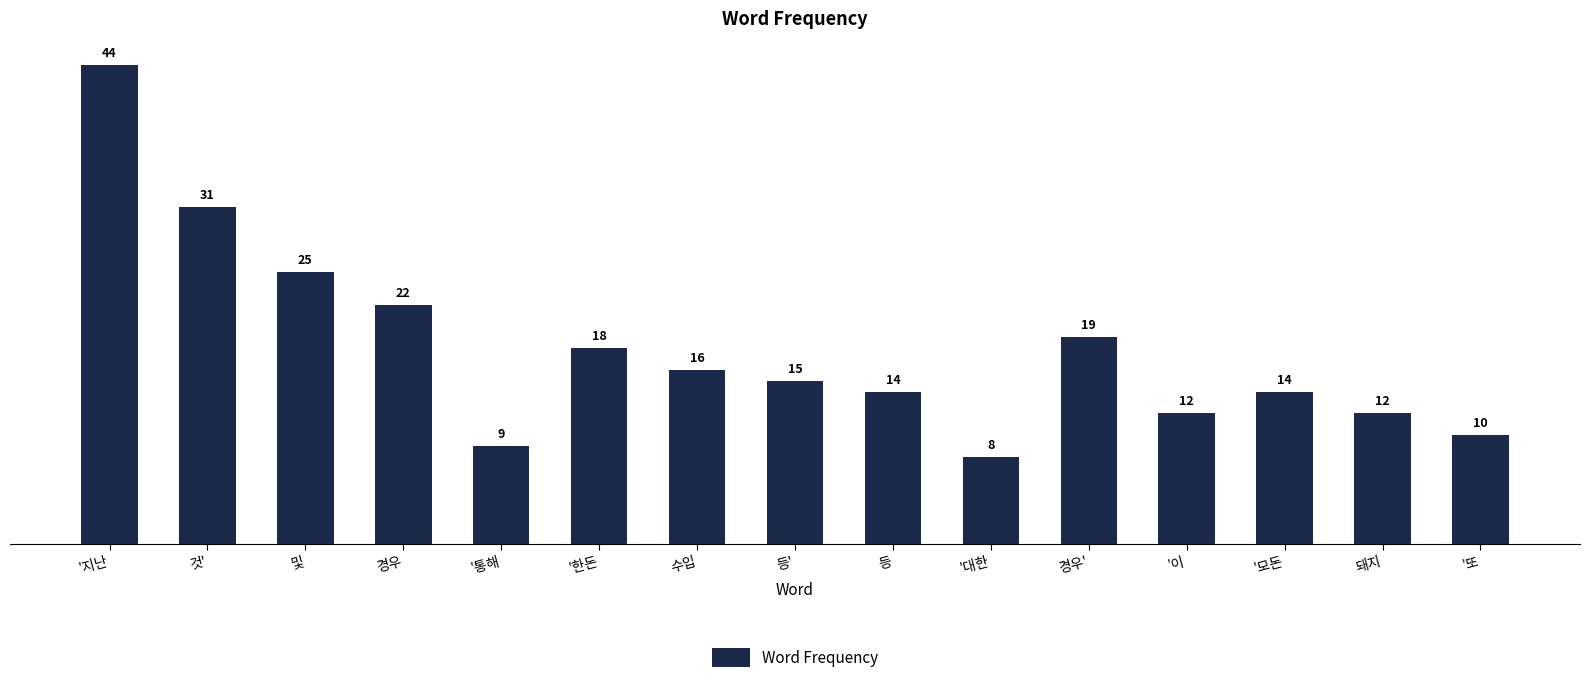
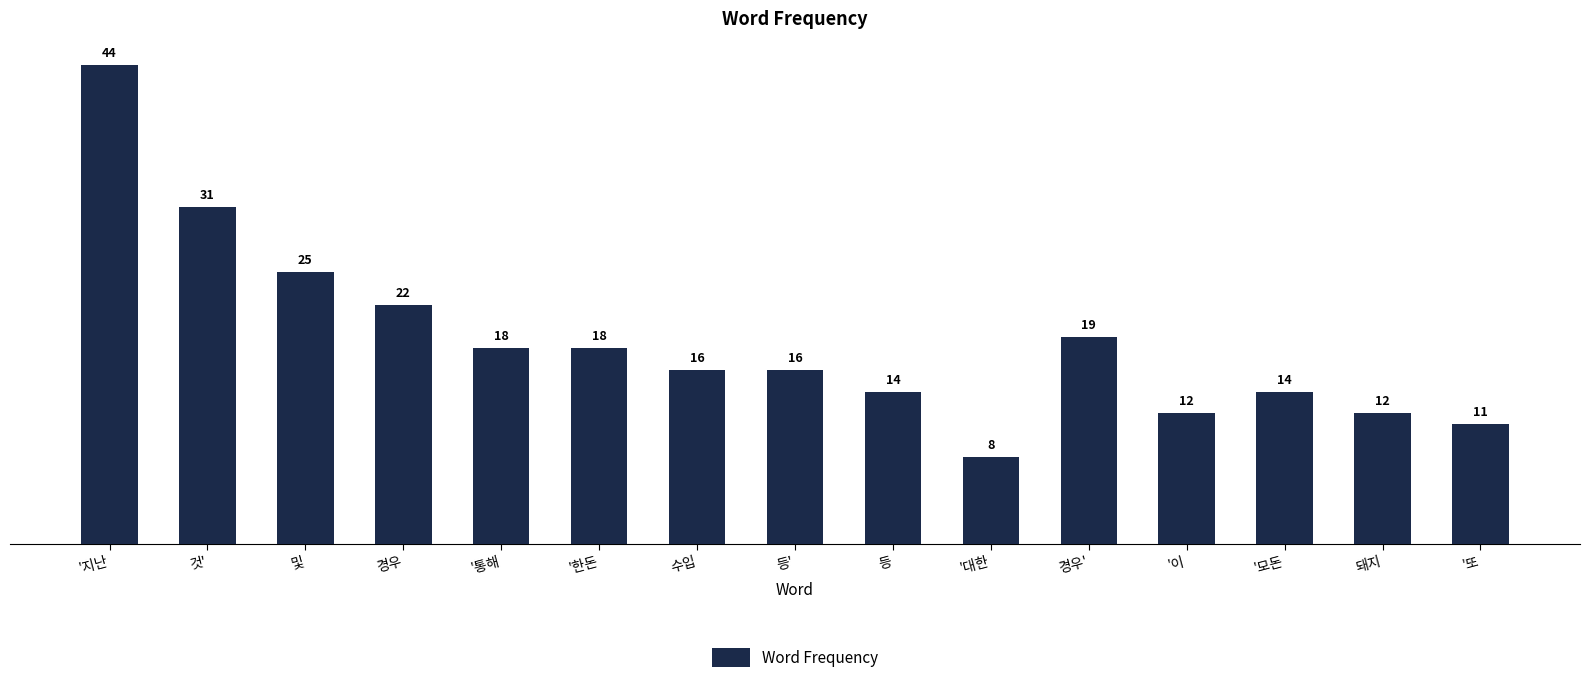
  {
    "'지난": 44,
    "것'": 31,
    "및": 25,
    "경우": 22,
-   "'통해": 9,
+   "'통해": 18,
    "'한돈": 18,
    "수입": 16,
-   "등'": 15,
+   "등'": 16,
    "등": 14,
    "'대한": 8,
    "경우'": 19,
    "'이": 12,
    "'모돈": 14,
    "돼지": 12,
-   "'또": 10
+   "'또": 11
  }
